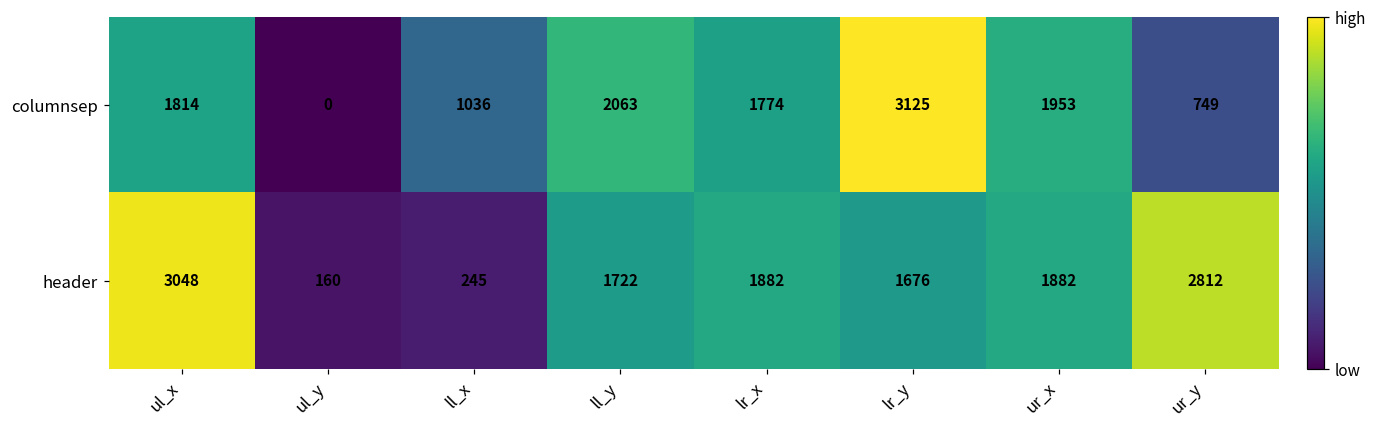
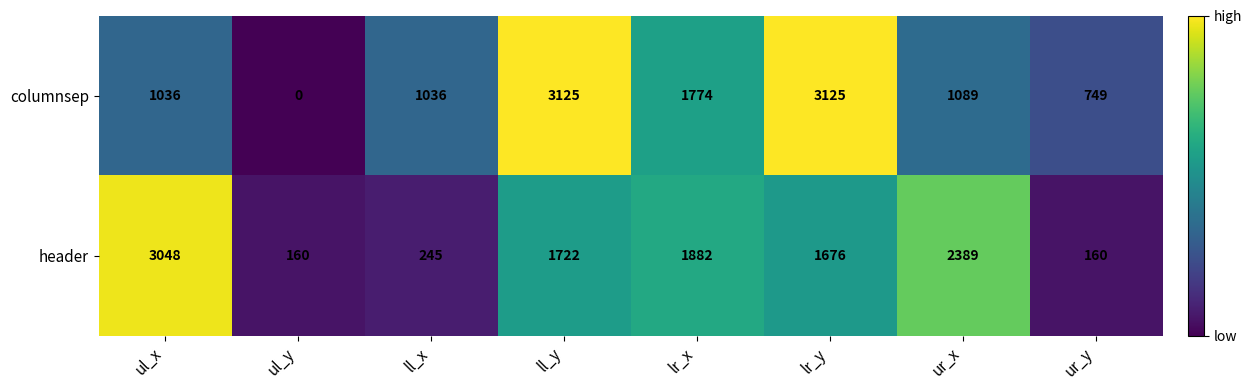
  {
    "columnsep": {
-     "ul_x": 1814,
+     "ul_x": 1036,
      "ul_y": 0,
      "ll_x": 1036,
-     "ll_y": 2063,
+     "ll_y": 3125,
      "lr_x": 1774,
      "lr_y": 3125,
-     "ur_x": 1953,
+     "ur_x": 1089,
      "ur_y": 749
    },
    "header": {
      "ul_x": 3048,
      "ul_y": 160,
      "ll_x": 245,
      "ll_y": 1722,
      "lr_x": 1882,
      "lr_y": 1676,
-     "ur_x": 1882,
-     "ur_y": 2812
+     "ur_x": 2389,
+     "ur_y": 160
    }
  }
